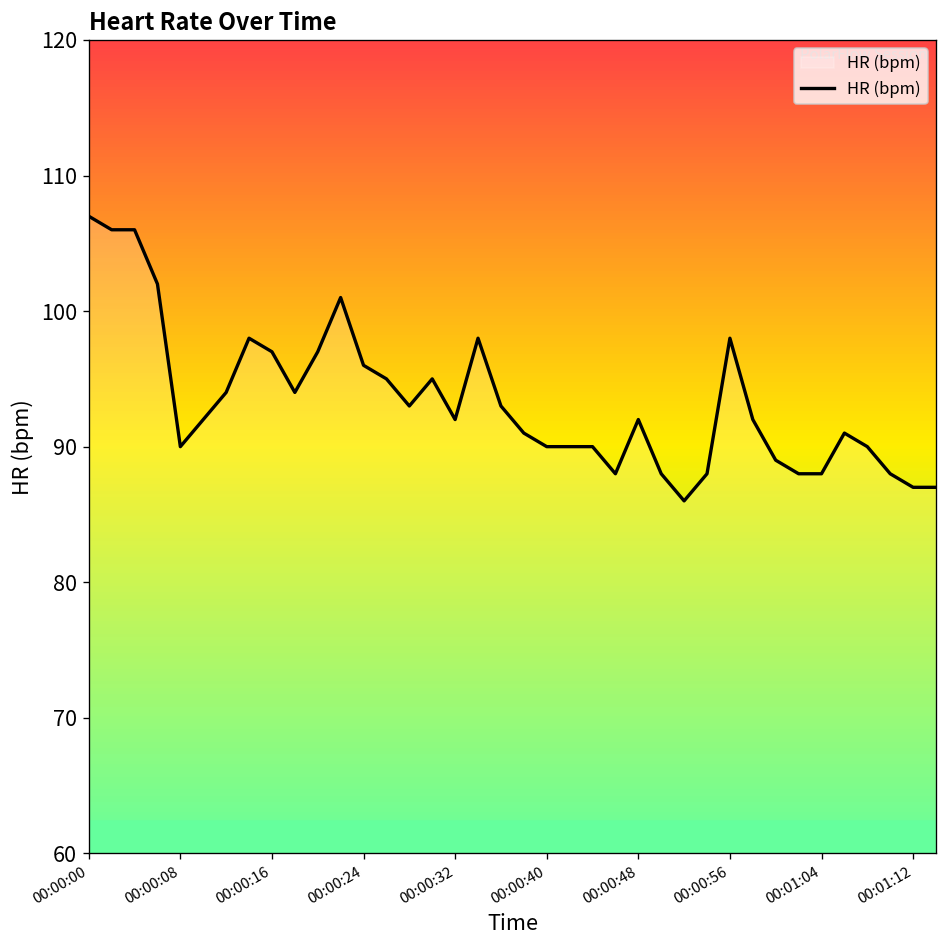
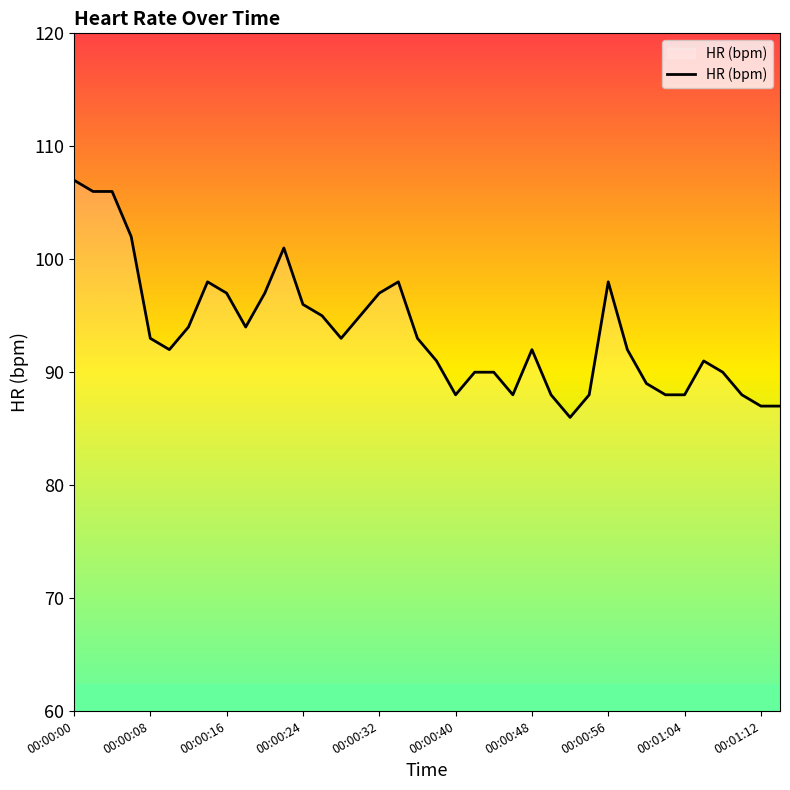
  {
    "00:00:00": 107,
-   "00:00:08": 90,
+   "00:00:08": 93,
    "00:00:16": 97,
    "00:00:24": 96,
-   "00:00:32": 92,
-   "00:00:40": 90,
+   "00:00:32": 97,
+   "00:00:40": 88,
    "00:00:48": 92,
    "00:00:56": 98,
    "00:01:04": 88,
    "00:01:12": 87
  }
